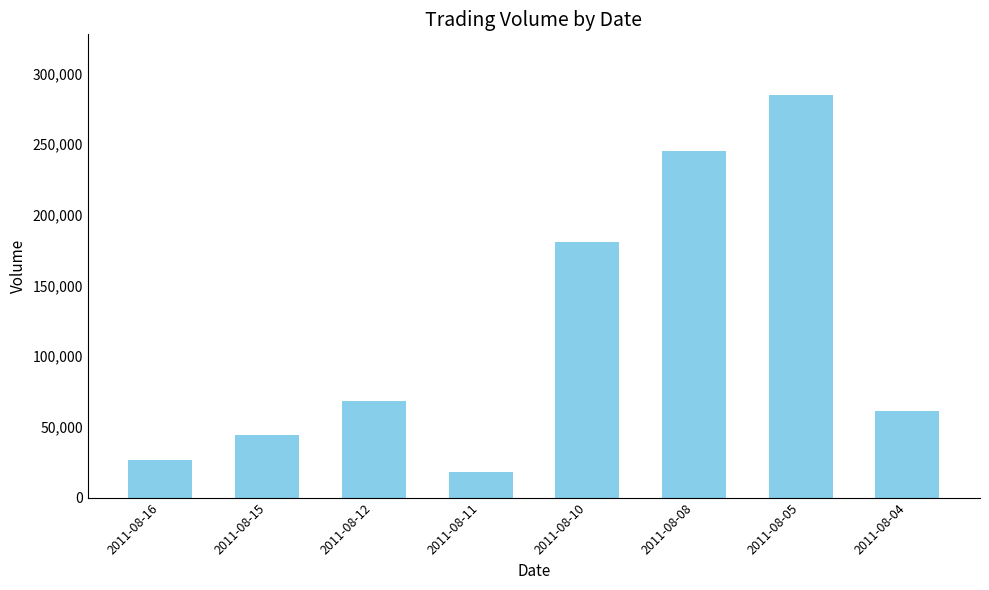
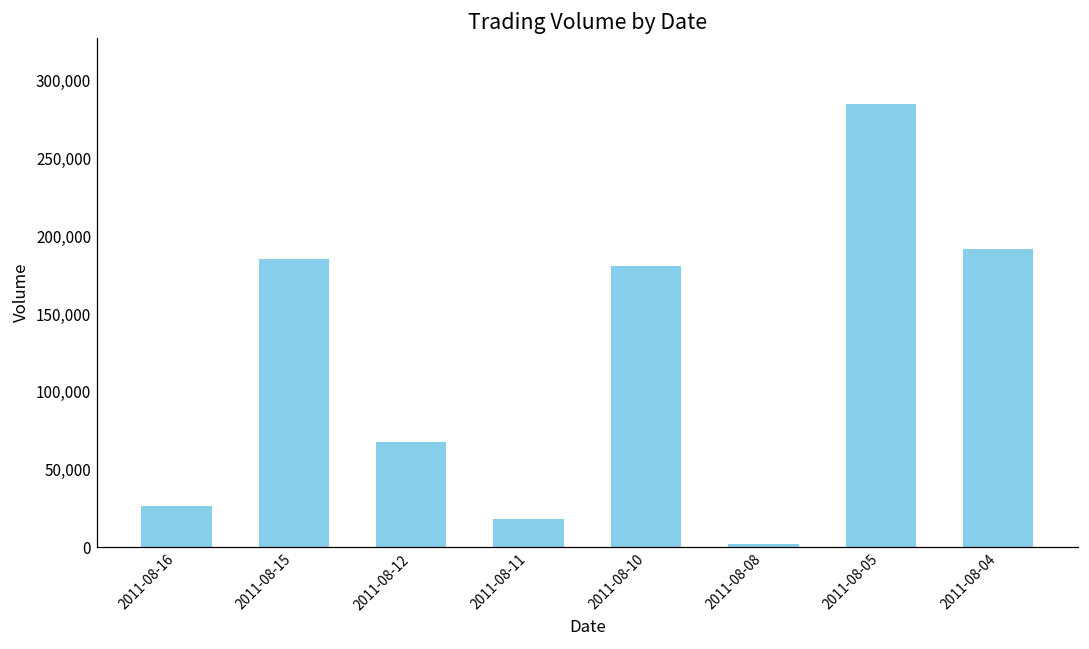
  {
    "2011-08-16": "27,000",
-   "2011-08-15": "44,000",
+   "2011-08-15": "185,000",
    "2011-08-12": "68,000",
    "2011-08-11": "18,000",
    "2011-08-10": "181,000",
-   "2011-08-08": "245,000",
+   "2011-08-08": "2,000",
    "2011-08-05": "285,000",
-   "2011-08-04": "61,000"
+   "2011-08-04": "192,000"
  }
